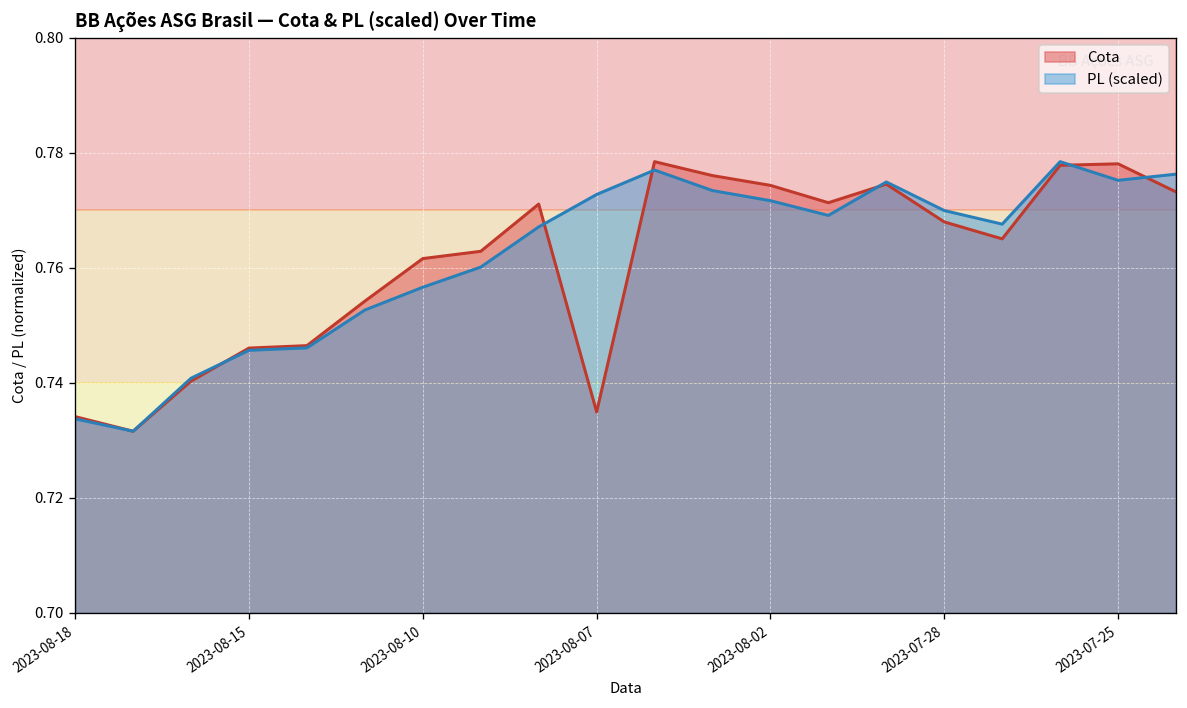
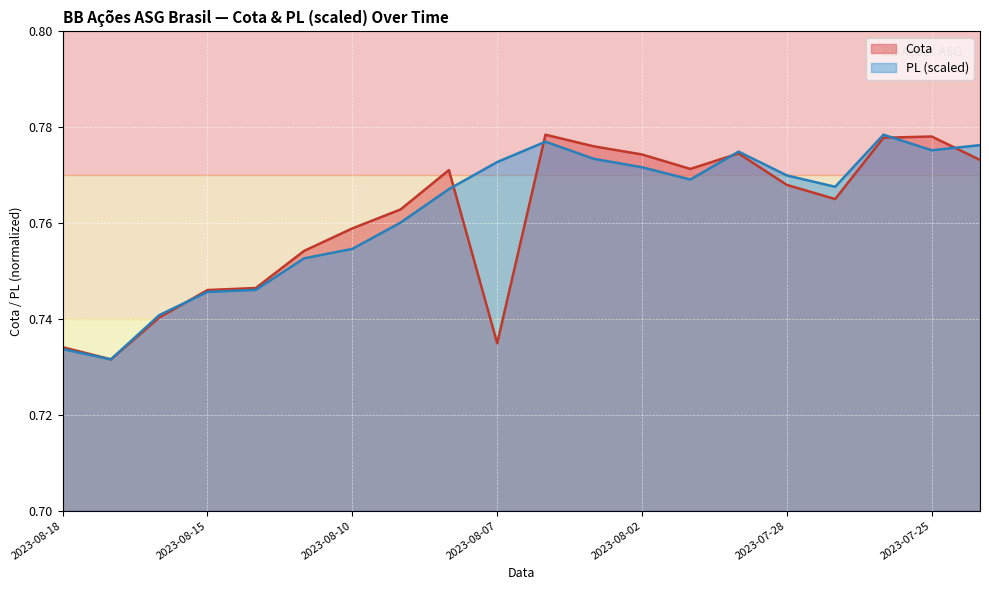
  {
    "Cota": {
-     "2023-08-10": 0.762,
+     "2023-08-10": 0.759,
      "2023-08-07": 0.735,
      "2023-08-02": 0.774,
      "2023-07-28": 0.768,
      "2023-07-25": 0.778
    },
    "PL (scaled)": {
-     "2023-08-10": 0.757,
+     "2023-08-10": 0.755,
      "2023-08-07": 0.773,
      "2023-08-02": 0.772,
      "2023-07-28": 0.770,
      "2023-07-25": 0.775
    }
  }
